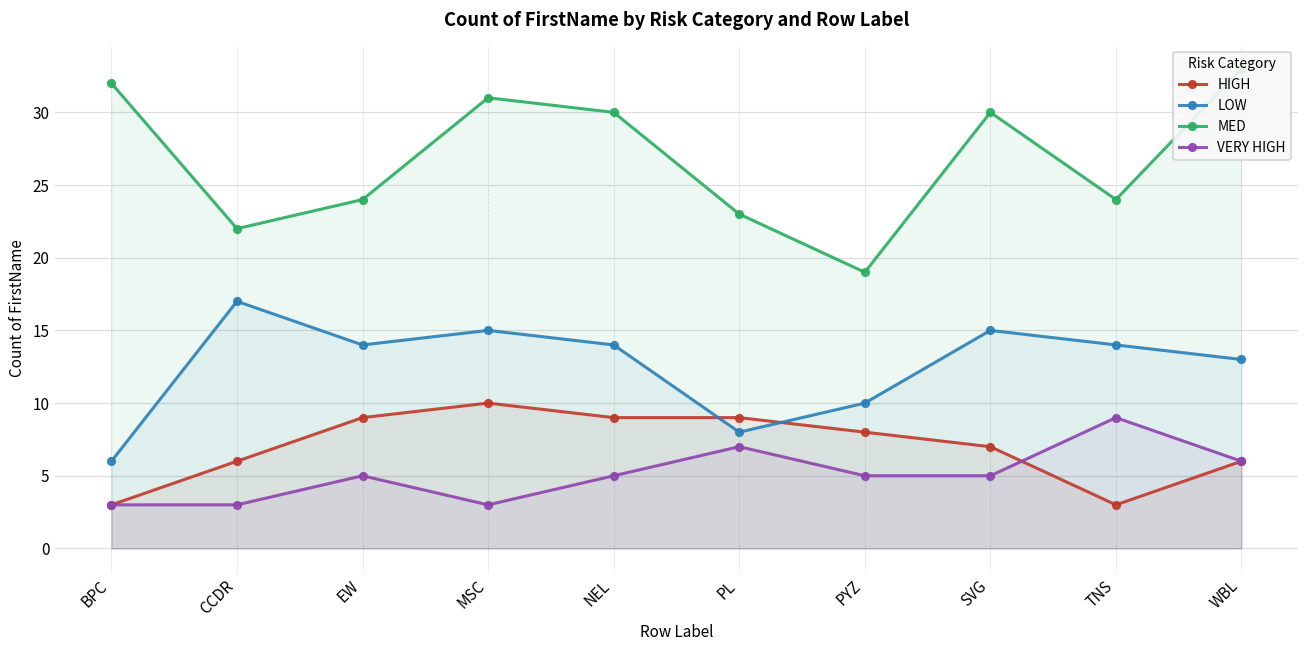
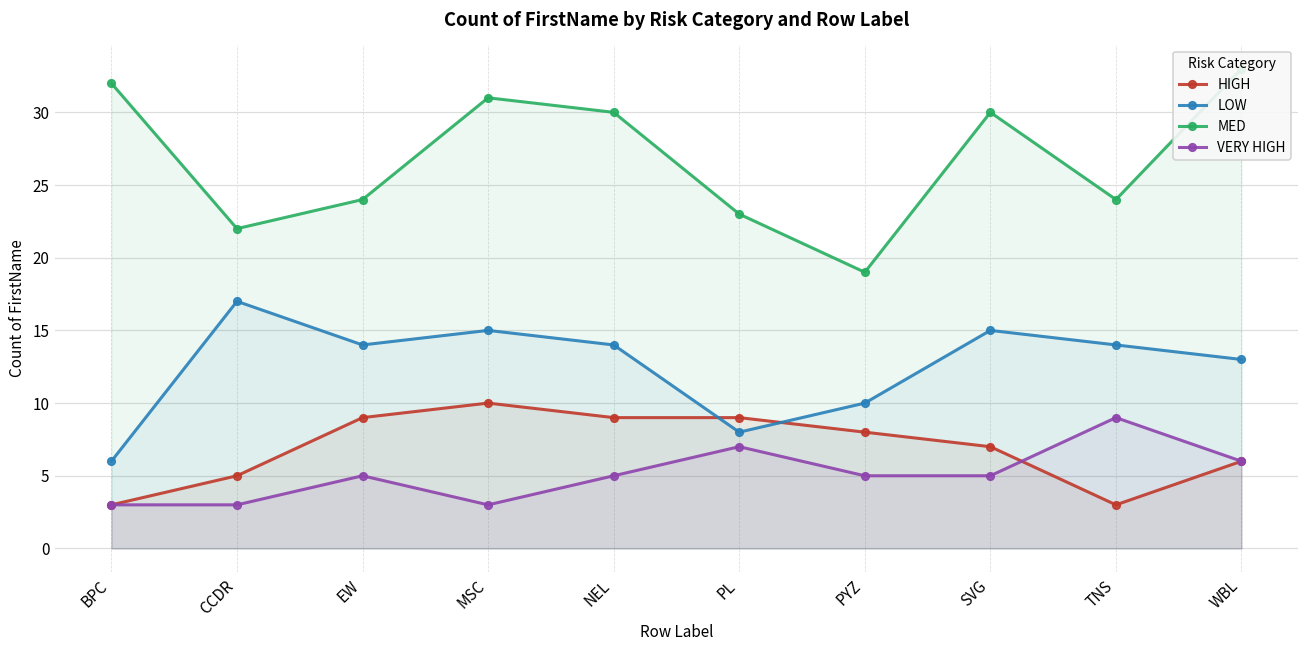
  {
    "HIGH": {
-     "CCDR": 6,
+     "CCDR": 5,
      "EW": 9,
      "MSC": 10,
      "NEL": 9,
      "PL": 9,
      "PYZ": 8,
      "SVG": 7,
      "TNS": 3
    },
    "LOW": {
      "BPC": 6,
      "CCDR": 17,
      "EW": 14,
      "MSC": 15,
      "NEL": 14,
      "PL": 8,
      "PYZ": 10,
      "SVG": 15,
      "TNS": 14,
      "WBL": 13
    },
    "MED": {
      "BPC": 32,
      "CCDR": 22,
      "EW": 24,
      "MSC": 31,
      "NEL": 30,
      "PL": 23,
      "PYZ": 19,
      "SVG": 30,
      "TNS": 24
    },
    "VERY HIGH": {
      "CCDR": 3,
      "EW": 5,
      "MSC": 3,
      "NEL": 5,
      "PL": 7,
      "PYZ": 5,
      "SVG": 5,
      "TNS": 9
    }
  }
